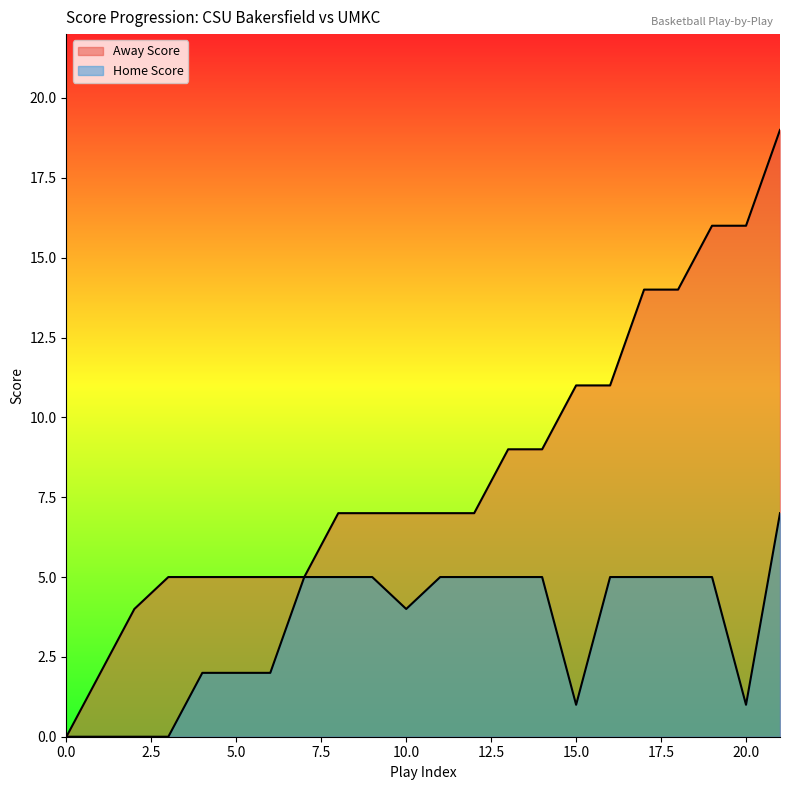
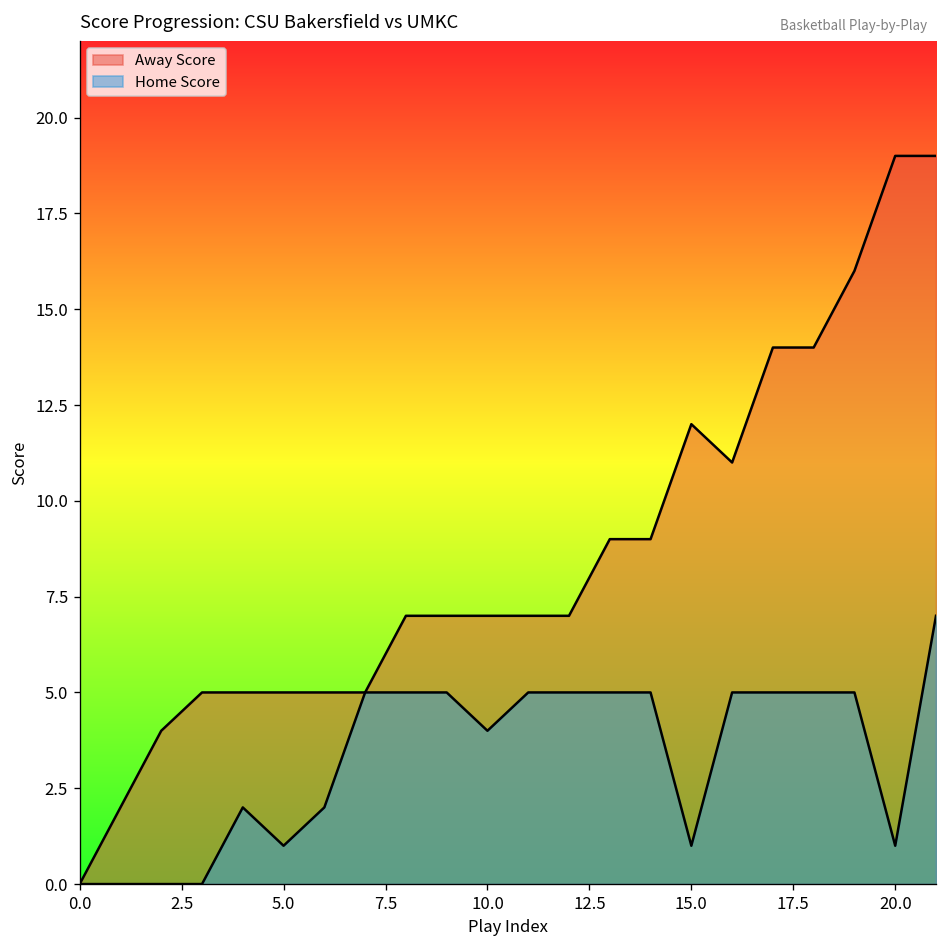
  {
    "Away Score": {
      "5.0": 5,
      "10.0": 7,
-     "15.0": 11,
-     "20.0": 16
+     "15.0": 12,
+     "20.0": 19
    },
    "Home Score": {
-     "5.0": 2,
+     "5.0": 1,
      "10.0": 4,
      "15.0": 1,
      "20.0": 1
    }
  }
